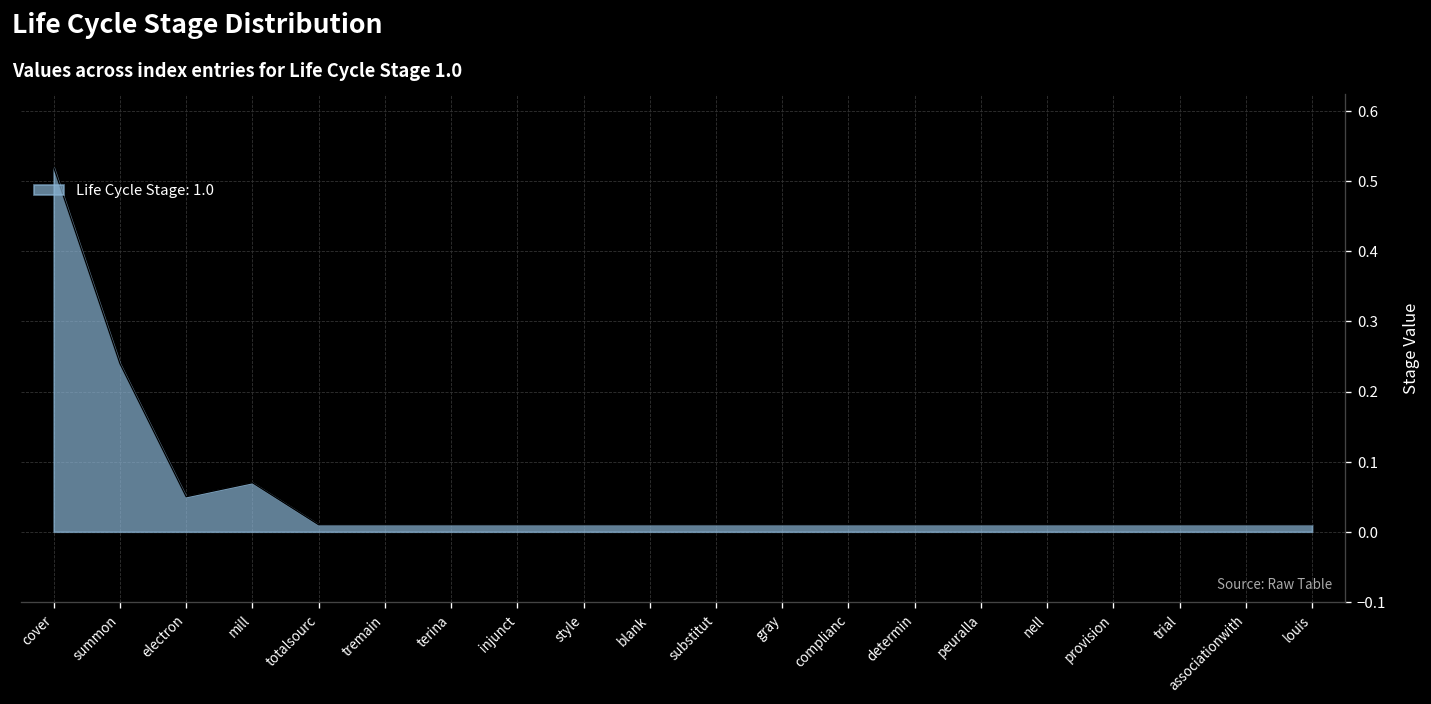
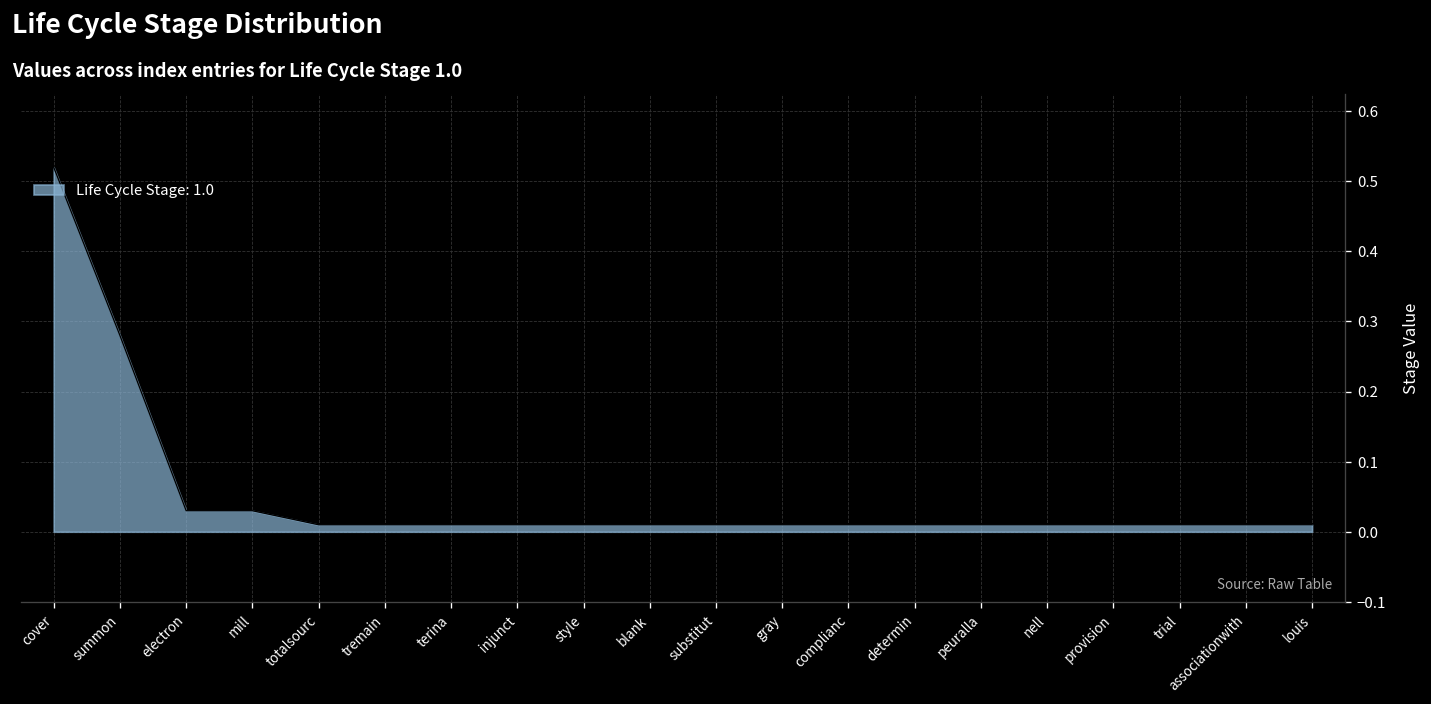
  {
    "cover": 0.52,
-   "summon": 0.24,
-   "electron": 0.05,
-   "mill": 0.07,
+   "summon": 0.28,
+   "electron": 0.03,
+   "mill": 0.03,
    "totalsourc": 0.01,
    "tremain": 0.01,
    "terina": 0.01,
    "injunct": 0.01,
    "style": 0.01,
    "blank": 0.01,
    "substitut": 0.01,
    "gray": 0.01,
    "complianc": 0.01,
    "determin": 0.01,
    "peuralla": 0.01,
    "nell": 0.01,
    "provision": 0.01,
    "trial": 0.01,
    "associationwith": 0.01,
    "louis": 0.01
  }
